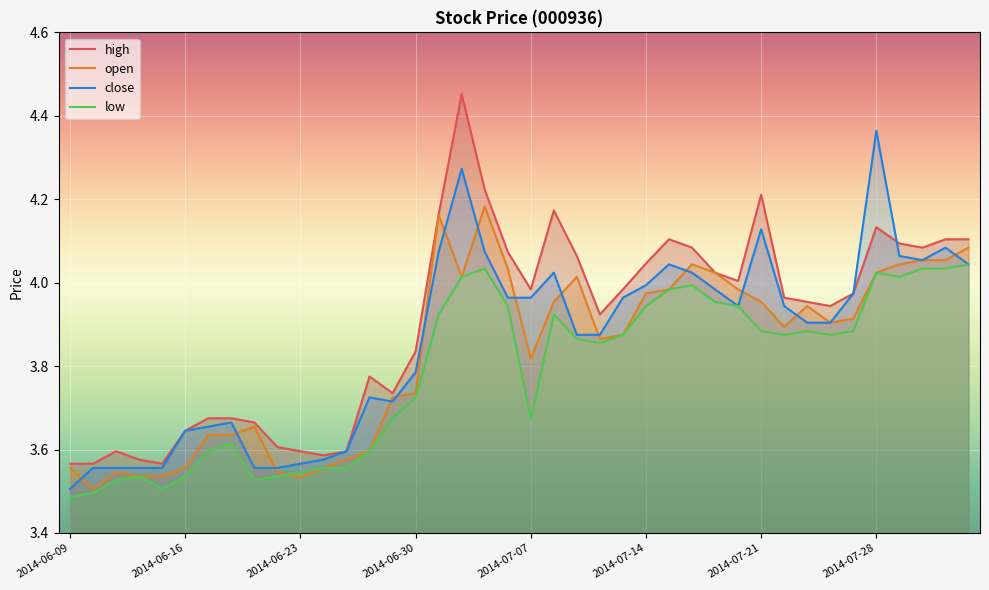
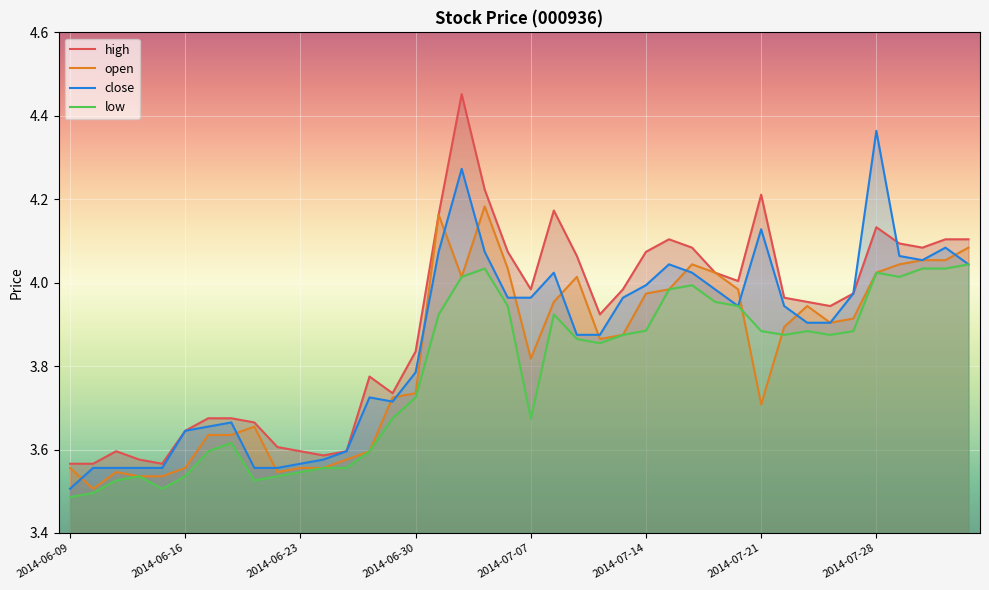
  {
    "high": {
      "2014-06-09": 3.57,
      "2014-06-23": 3.60,
      "2014-06-30": 3.84,
      "2014-07-07": 3.98,
-     "2014-07-14": 4.05,
+     "2014-07-14": 4.07,
      "2014-07-21": 4.21,
      "2014-07-28": 4.13
    },
    "open": {
      "2014-06-09": 3.56,
      "2014-06-16": 3.56,
-     "2014-06-23": 3.53,
+     "2014-06-23": 3.56,
      "2014-06-30": 3.74,
      "2014-07-07": 3.82,
      "2014-07-14": 3.97,
-     "2014-07-21": 3.95
+     "2014-07-21": 3.71
    },
    "close": {
      "2014-06-09": 3.51,
      "2014-06-23": 3.57,
      "2014-06-30": 3.79,
      "2014-07-07": 3.96,
      "2014-07-14": 3.99,
      "2014-07-21": 4.13,
      "2014-07-28": 4.36
    },
    "low": {
      "2014-06-09": 3.49,
      "2014-06-16": 3.54,
      "2014-06-23": 3.55,
      "2014-06-30": 3.73,
      "2014-07-07": 3.67,
-     "2014-07-14": 3.94,
+     "2014-07-14": 3.89,
      "2014-07-21": 3.88
    }
  }
